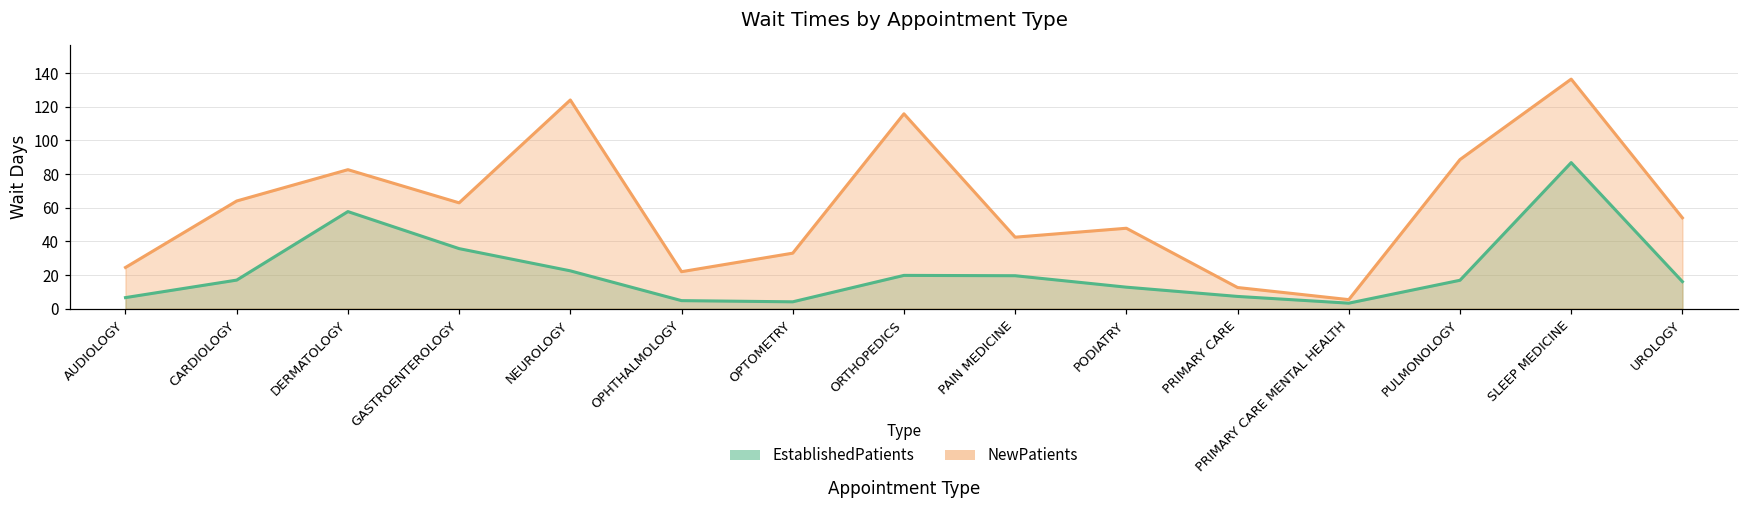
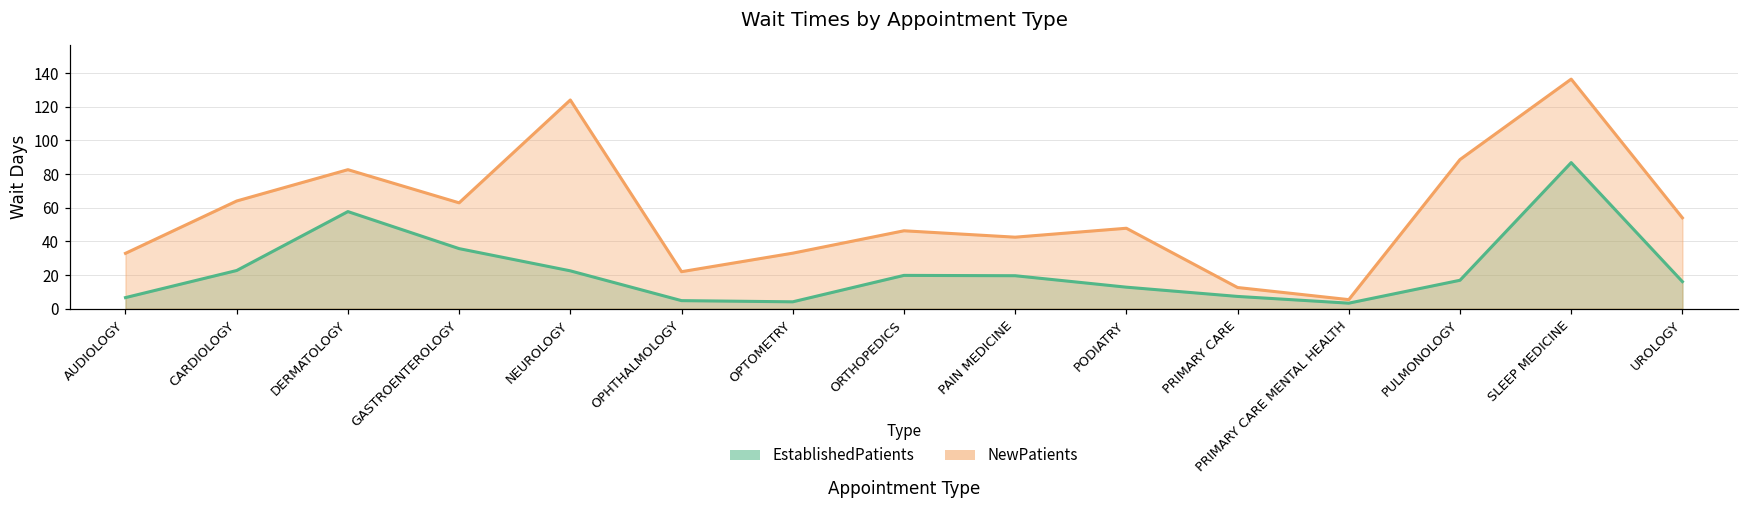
  {
    "EstablishedPatients": {
      "AUDIOLOGY": 7,
-     "CARDIOLOGY": 17,
+     "CARDIOLOGY": 23,
      "DERMATOLOGY": 58,
      "GASTROENTEROLOGY": 36,
      "NEUROLOGY": 23,
      "OPHTHALMOLOGY": 5,
      "OPTOMETRY": 4,
      "ORTHOPEDICS": 20,
      "PAIN MEDICINE": 20,
      "PODIATRY": 13,
      "PRIMARY CARE": 7,
      "PRIMARY CARE MENTAL HEALTH": 3,
      "PULMONOLOGY": 17,
      "SLEEP MEDICINE": 87,
      "UROLOGY": 16
    },
    "NewPatients": {
-     "AUDIOLOGY": 25,
+     "AUDIOLOGY": 33,
      "CARDIOLOGY": 64,
      "DERMATOLOGY": 83,
      "GASTROENTEROLOGY": 63,
      "NEUROLOGY": 124,
      "OPHTHALMOLOGY": 22,
      "OPTOMETRY": 33,
-     "ORTHOPEDICS": 116,
+     "ORTHOPEDICS": 46,
      "PAIN MEDICINE": 43,
      "PODIATRY": 48,
      "PRIMARY CARE": 13,
      "PRIMARY CARE MENTAL HEALTH": 5,
      "PULMONOLOGY": 89,
      "SLEEP MEDICINE": 136,
      "UROLOGY": 54
    }
  }
